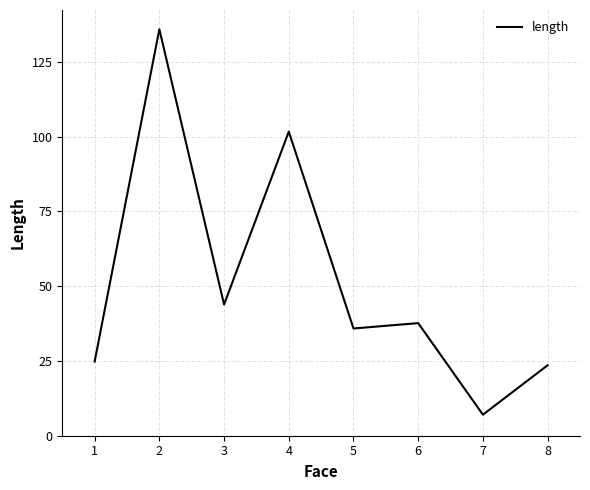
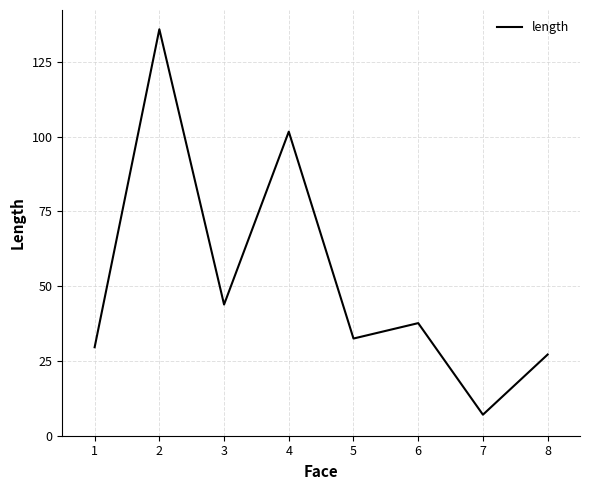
  {
-   "1": 25,
+   "1": 30,
    "2": 136,
    "3": 44,
    "4": 102,
-   "5": 36,
+   "5": 33,
    "6": 38,
    "7": 7,
-   "8": 24
+   "8": 27
  }
